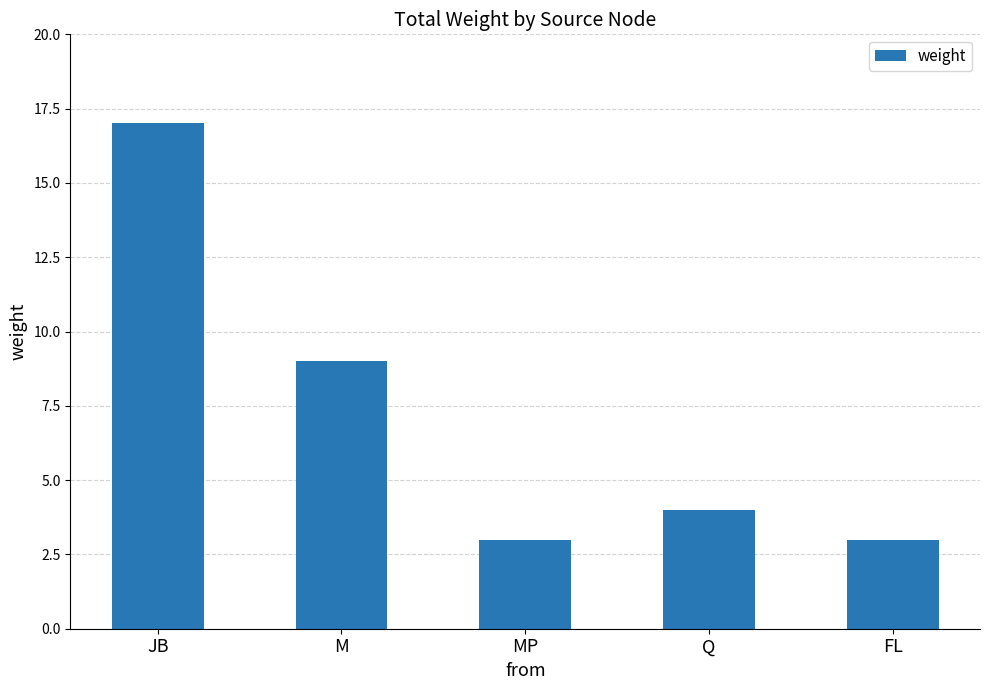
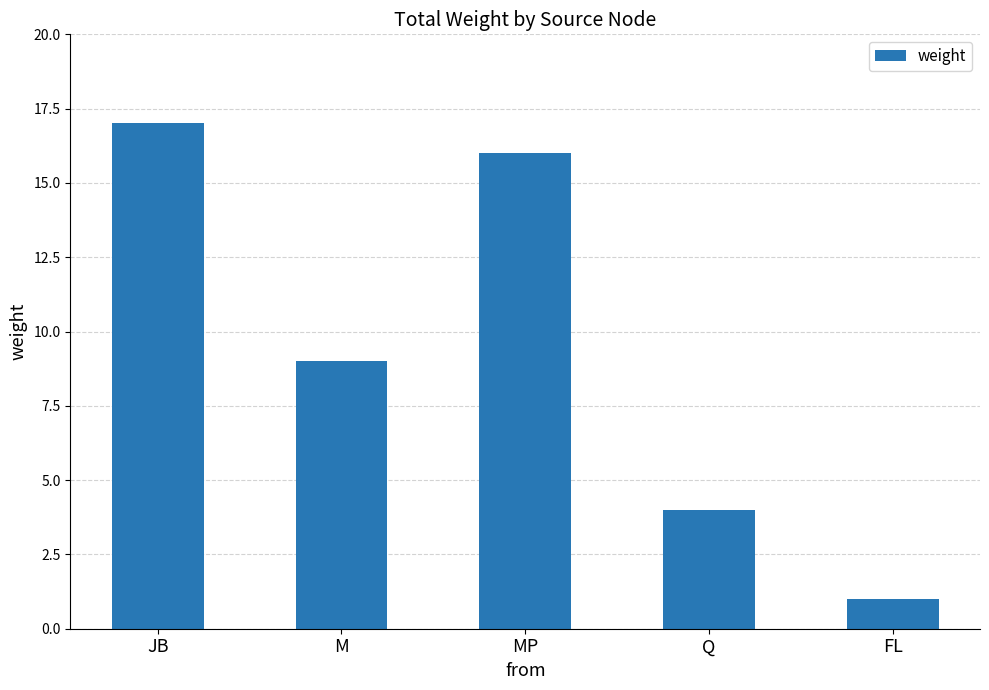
  {
    "JB": 17,
    "M": 9,
-   "MP": 3,
+   "MP": 16,
    "Q": 4,
-   "FL": 3
+   "FL": 1
  }
